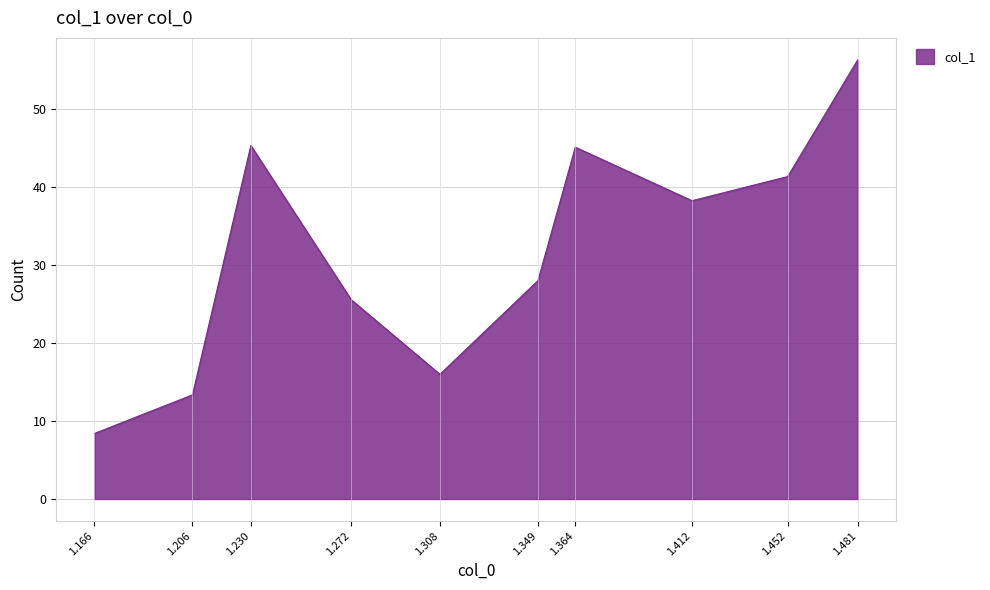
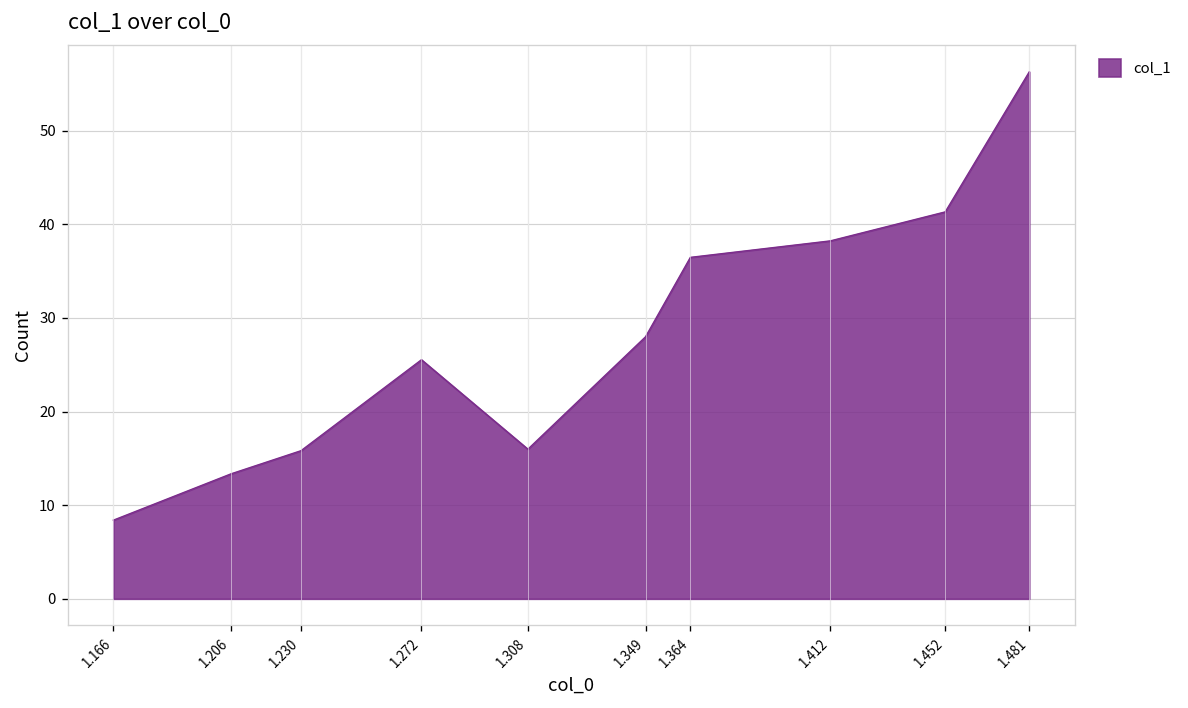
  {
    "1.166": 8,
    "1.206": 13,
-   "1.230": 45,
+   "1.230": 16,
    "1.272": 26,
    "1.308": 16,
    "1.349": 28,
-   "1.364": 45,
+   "1.364": 36,
    "1.412": 38,
    "1.452": 41,
    "1.481": 56
  }
